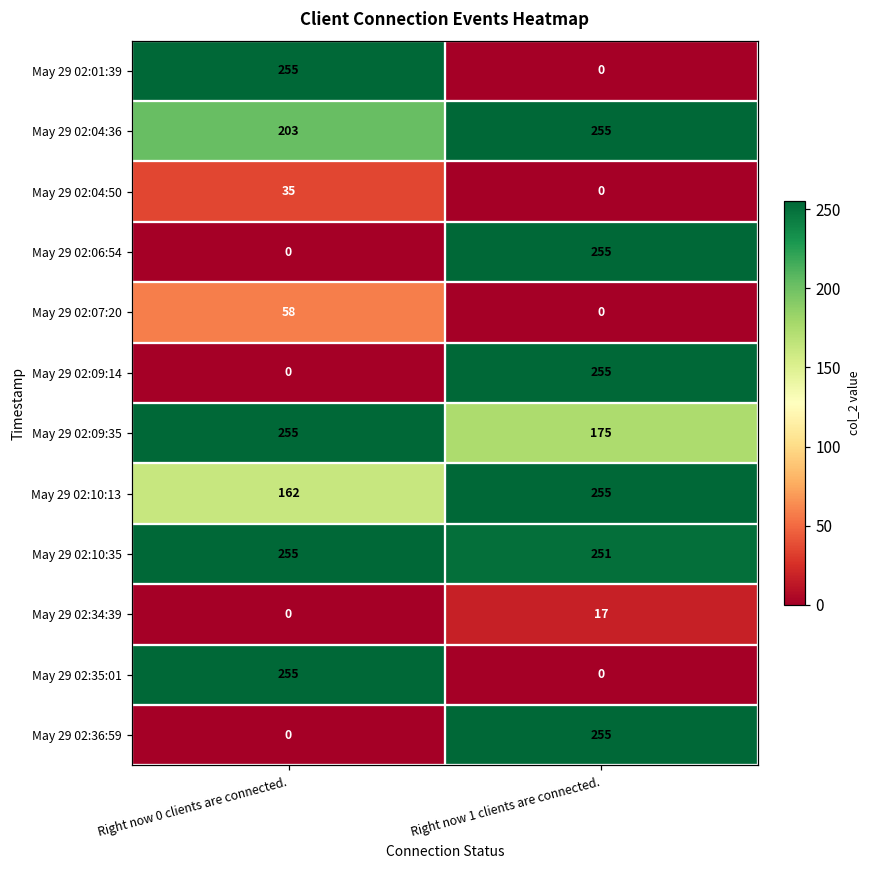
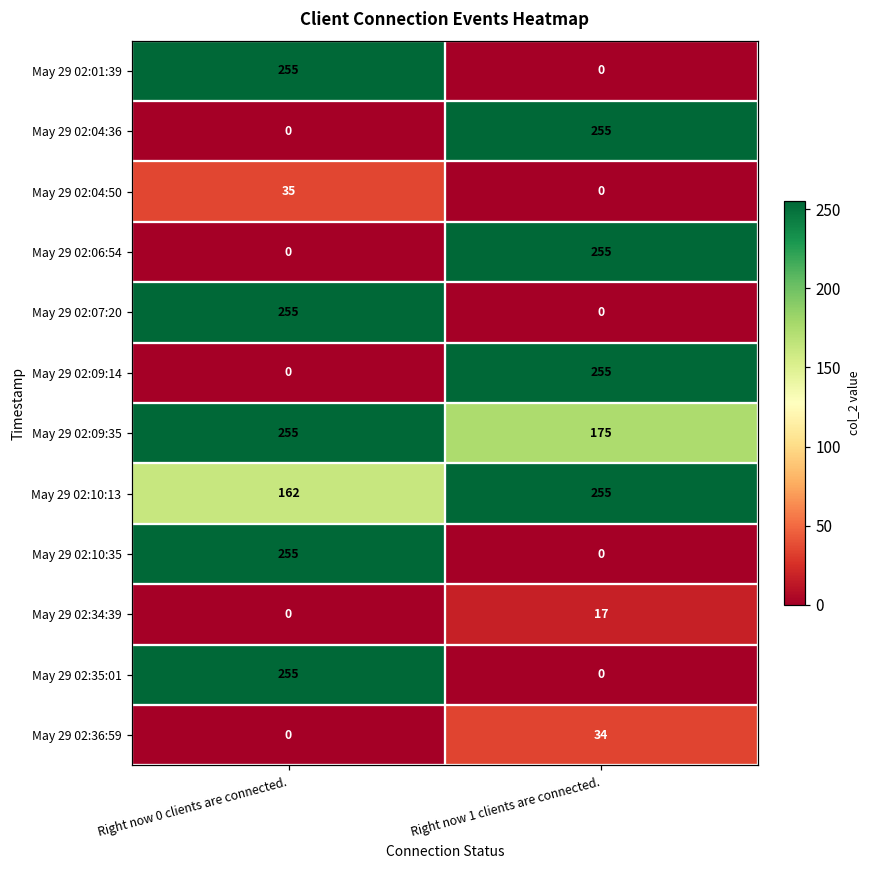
  {
    "May 29 02:01:39": {
      "Right now 0 clients are connected.": 255,
      "Right now 1 clients are connected.": 0
    },
    "May 29 02:04:36": {
-     "Right now 0 clients are connected.": 203,
+     "Right now 0 clients are connected.": 0,
      "Right now 1 clients are connected.": 255
    },
    "May 29 02:04:50": {
      "Right now 0 clients are connected.": 35,
      "Right now 1 clients are connected.": 0
    },
    "May 29 02:06:54": {
      "Right now 0 clients are connected.": 0,
      "Right now 1 clients are connected.": 255
    },
    "May 29 02:07:20": {
-     "Right now 0 clients are connected.": 58,
+     "Right now 0 clients are connected.": 255,
      "Right now 1 clients are connected.": 0
    },
    "May 29 02:09:14": {
      "Right now 0 clients are connected.": 0,
      "Right now 1 clients are connected.": 255
    },
    "May 29 02:09:35": {
      "Right now 0 clients are connected.": 255,
      "Right now 1 clients are connected.": 175
    },
    "May 29 02:10:13": {
      "Right now 0 clients are connected.": 162,
      "Right now 1 clients are connected.": 255
    },
    "May 29 02:10:35": {
      "Right now 0 clients are connected.": 255,
-     "Right now 1 clients are connected.": 251
+     "Right now 1 clients are connected.": 0
    },
    "May 29 02:34:39": {
      "Right now 0 clients are connected.": 0,
      "Right now 1 clients are connected.": 17
    },
    "May 29 02:35:01": {
      "Right now 0 clients are connected.": 255,
      "Right now 1 clients are connected.": 0
    },
    "May 29 02:36:59": {
      "Right now 0 clients are connected.": 0,
-     "Right now 1 clients are connected.": 255
+     "Right now 1 clients are connected.": 34
    }
  }
